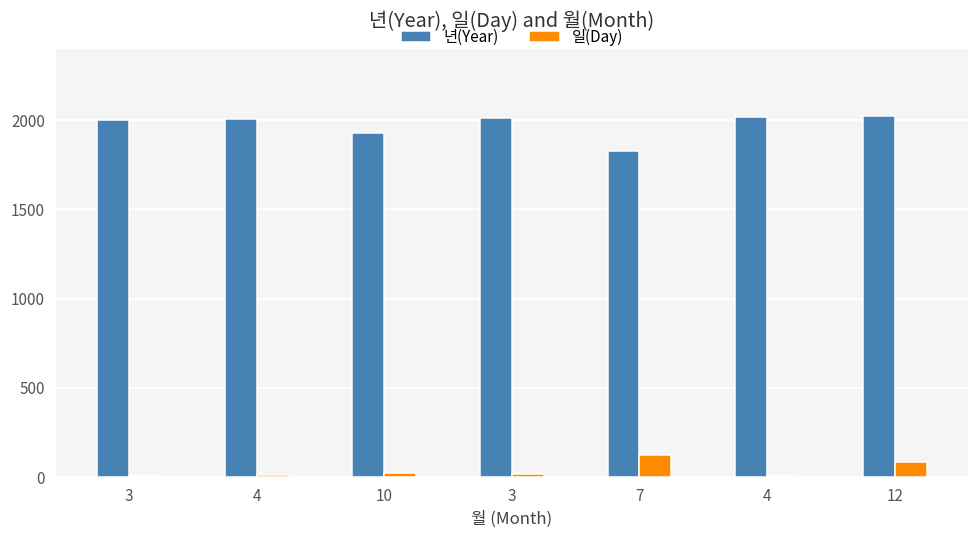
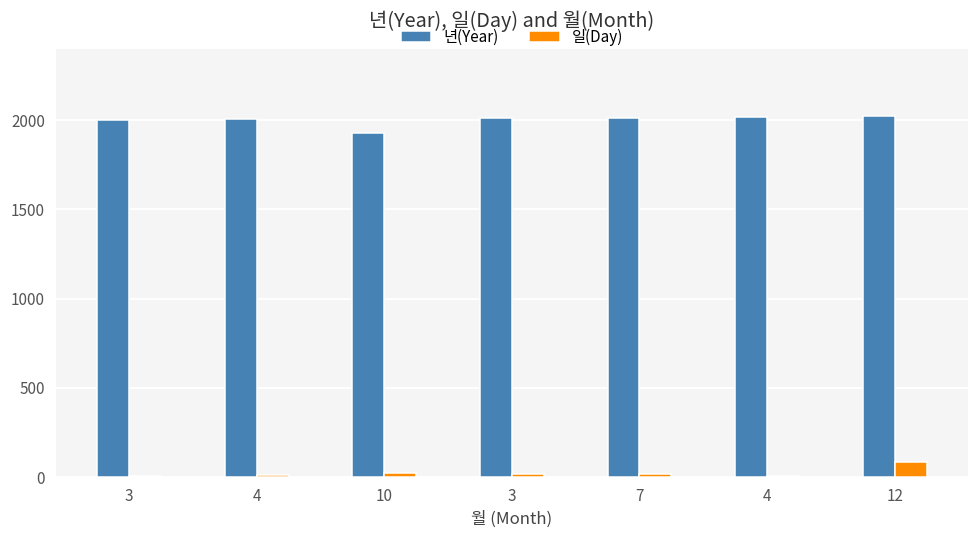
  {
    "년(Year)": {
      "10": 1930,
-     "7": 1830,
+     "7": 2020,
      "12": 2020
    },
    "일(Day)": {
      "10": 20,
-     "7": 120,
+     "7": 20,
      "12": 90
    }
  }
